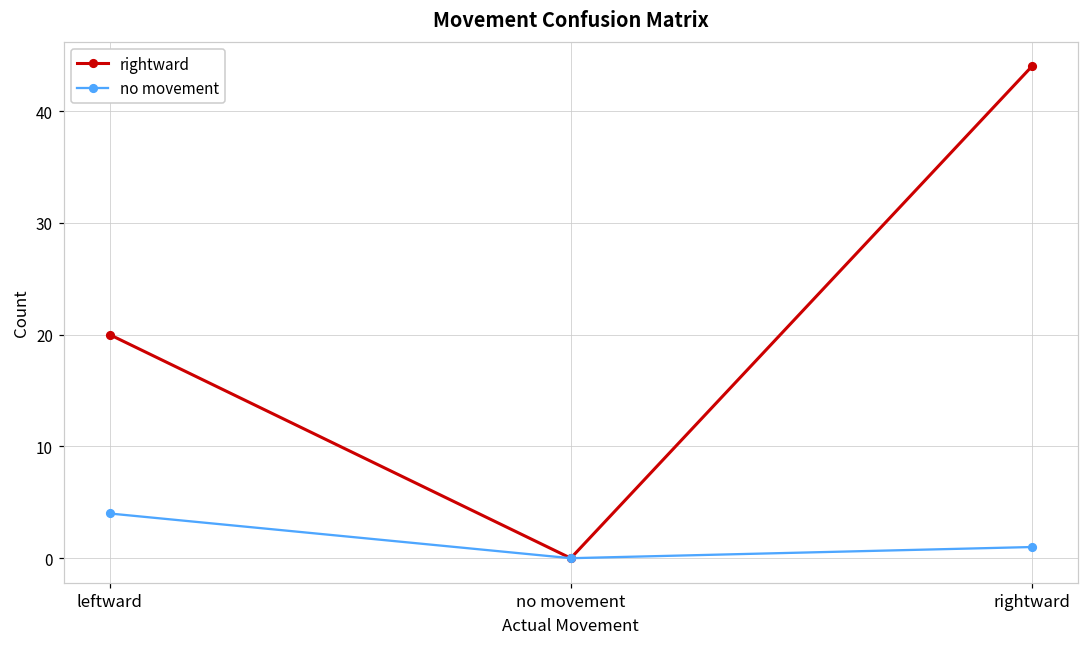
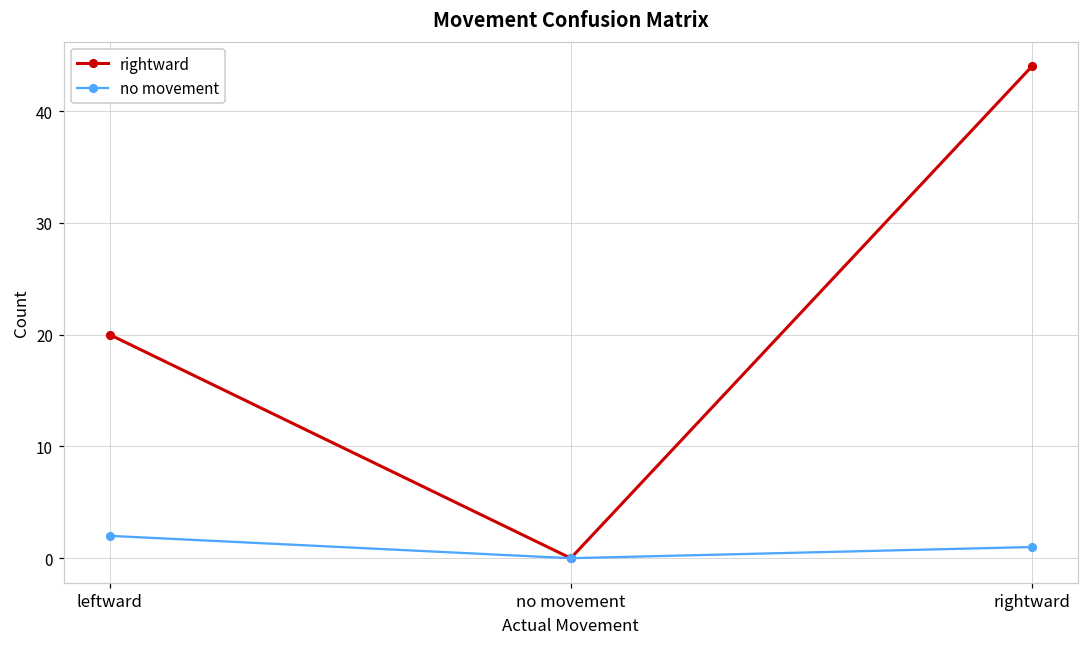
  {
    "rightward": {
      "leftward": 20,
      "rightward": 44
    },
    "no movement": {
-     "leftward": 4,
+     "leftward": 2,
      "rightward": 1
    }
  }
